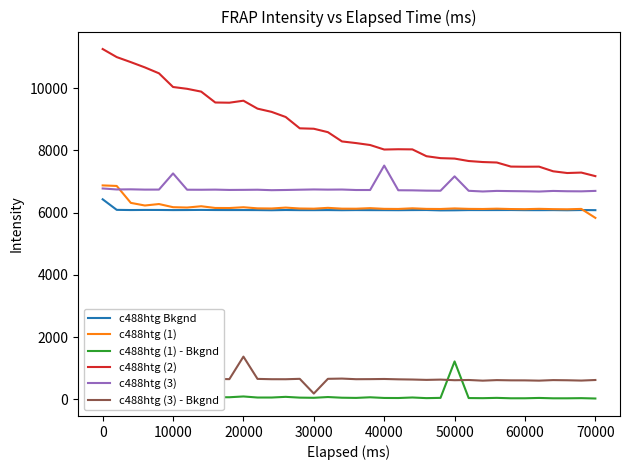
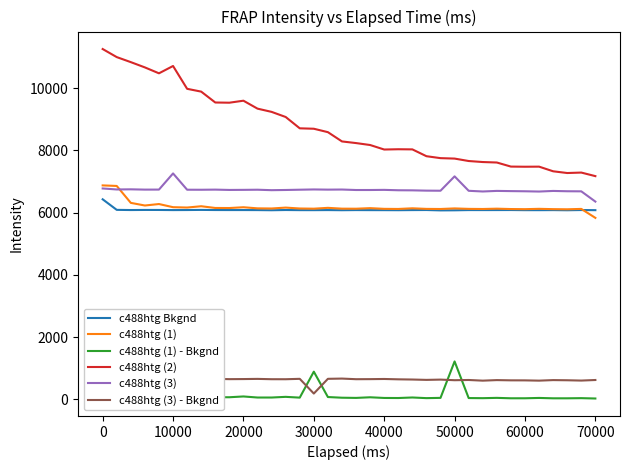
  {
    "c488htg Bkgnd": {
      "0": 6400,
      "10000": 6100,
      "20000": 6100,
      "70000": 6100
    },
    "c488htg (1)": {
      "0": 6900,
      "10000": 6200,
      "20000": 6200,
      "70000": 5800
    },
    "c488htg (1) - Bkgnd": {
      "20000": 100,
-     "30000": 0,
+     "30000": 900,
      "40000": 0,
      "50000": 1200,
      "60000": 0,
      "70000": 0
    },
    "c488htg (2)": {
      "0": 11300,
-     "10000": 10000,
+     "10000": 10700,
      "20000": 9600,
      "30000": 8700,
      "40000": 8000,
      "50000": 7700,
      "60000": 7500,
      "70000": 7200
    },
    "c488htg (3)": {
      "0": 6800,
      "10000": 7300,
      "20000": 6700,
      "30000": 6700,
-     "40000": 7500,
+     "40000": 6700,
      "50000": 7200,
      "60000": 6700,
-     "70000": 6700
+     "70000": 6400
    },
    "c488htg (3) - Bkgnd": {
-     "20000": 1400,
+     "20000": 600,
      "30000": 200,
      "40000": 700,
      "50000": 600,
      "60000": 600,
      "70000": 600
    }
  }
